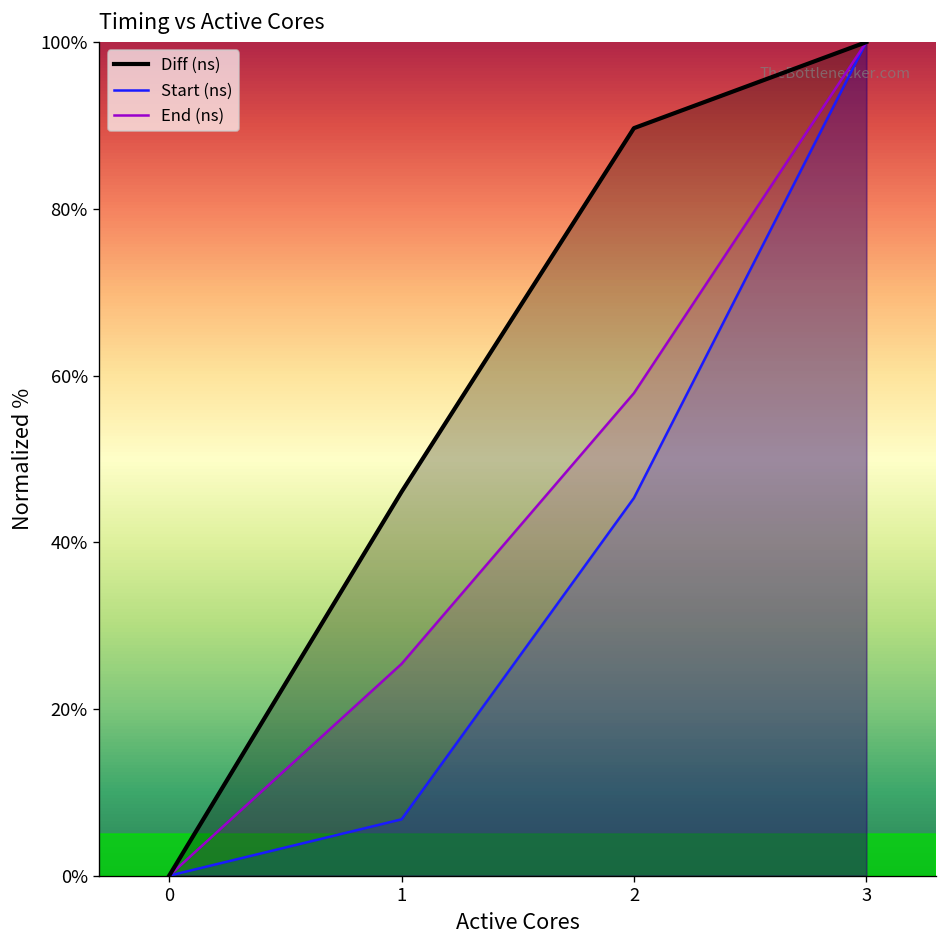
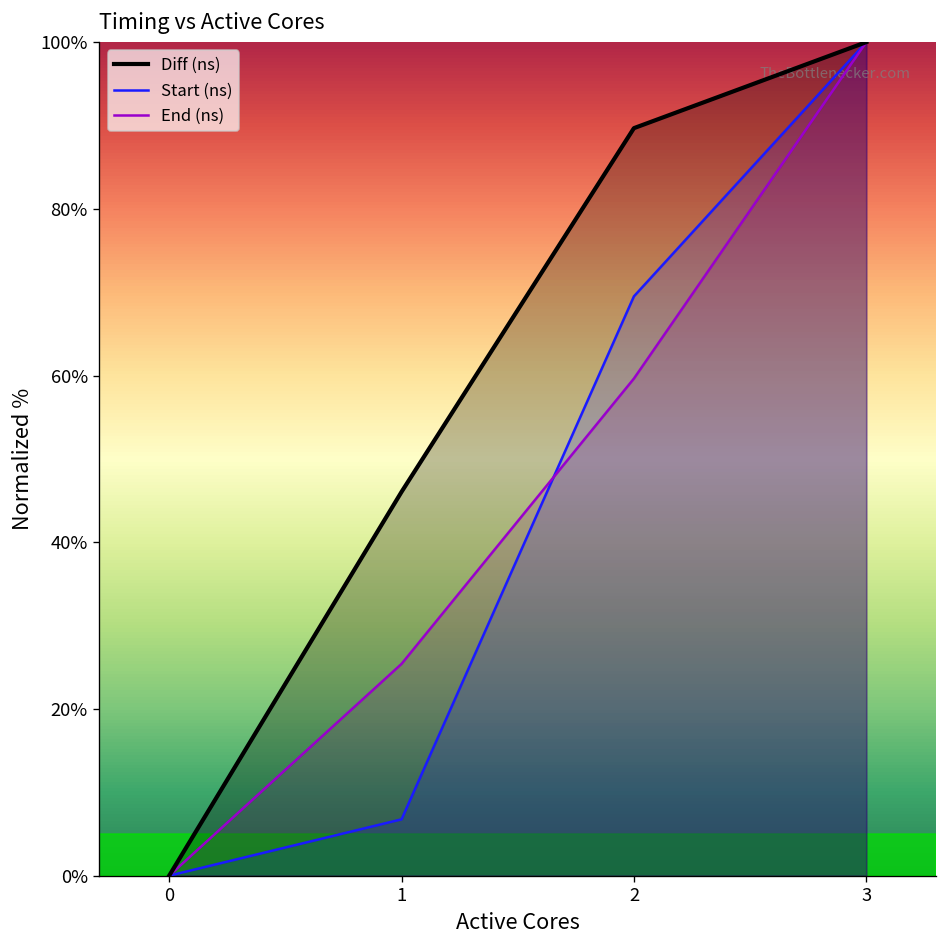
  {
    "Diff (ns)": {
      "1": "46%",
      "2": "90%"
    },
    "Start (ns)": {
      "1": "7%",
-     "2": "45%"
+     "2": "70%"
    },
    "End (ns)": {
      "1": "25%",
-     "2": "58%"
+     "2": "60%"
    }
  }
